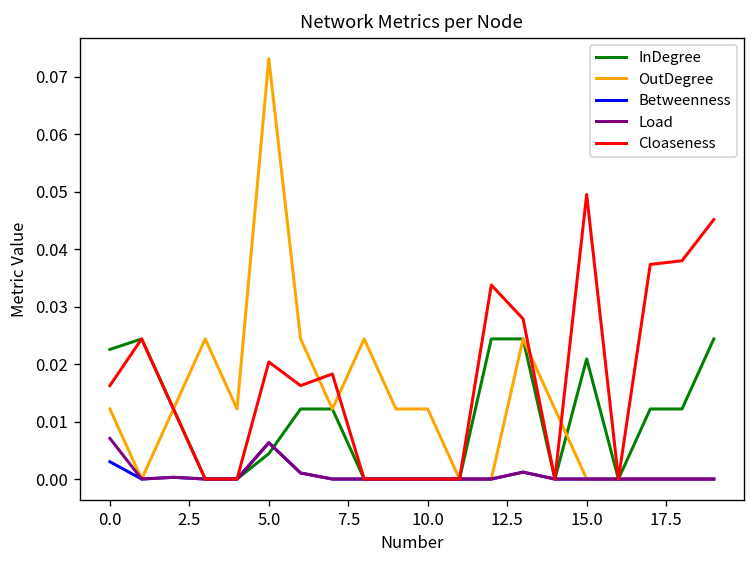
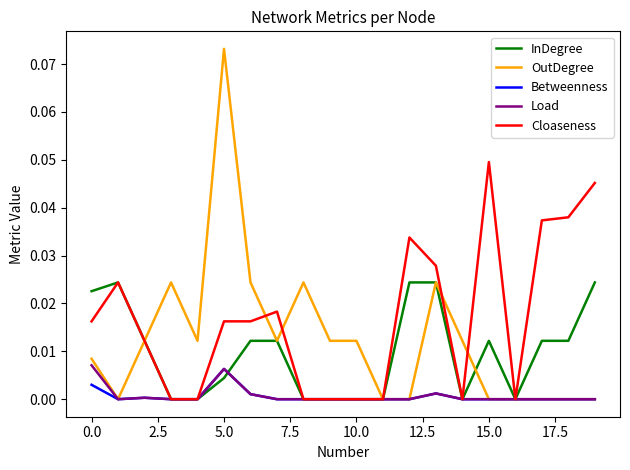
  {
    "InDegree": {
      "0.0": 0.023,
      "5.0": 0.004,
-     "15.0": 0.021
+     "15.0": 0.012
    },
    "OutDegree": {
-     "0.0": 0.012,
+     "0.0": 0.008,
      "5.0": 0.073,
      "10.0": 0.012
    },
    "Betweenness": {
      "0.0": 0.003
    },
    "Load": {
      "0.0": 0.007
    },
    "Cloaseness": {
      "0.0": 0.016,
-     "5.0": 0.020,
+     "5.0": 0.016,
      "15.0": 0.050
    }
  }
